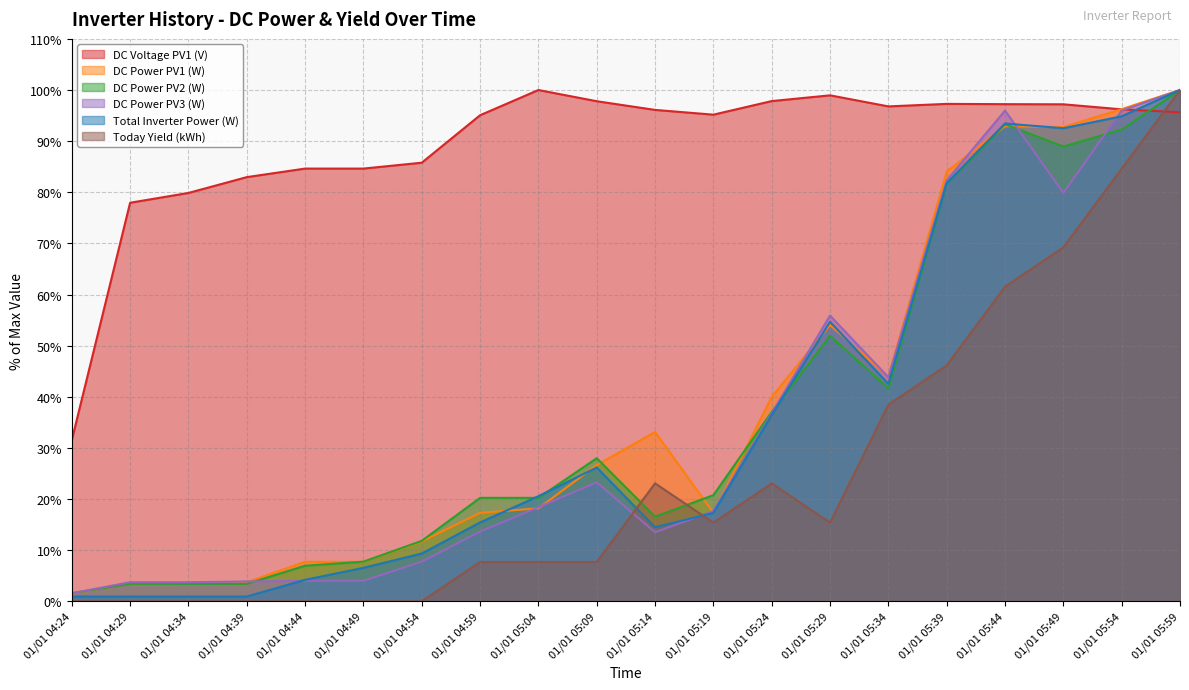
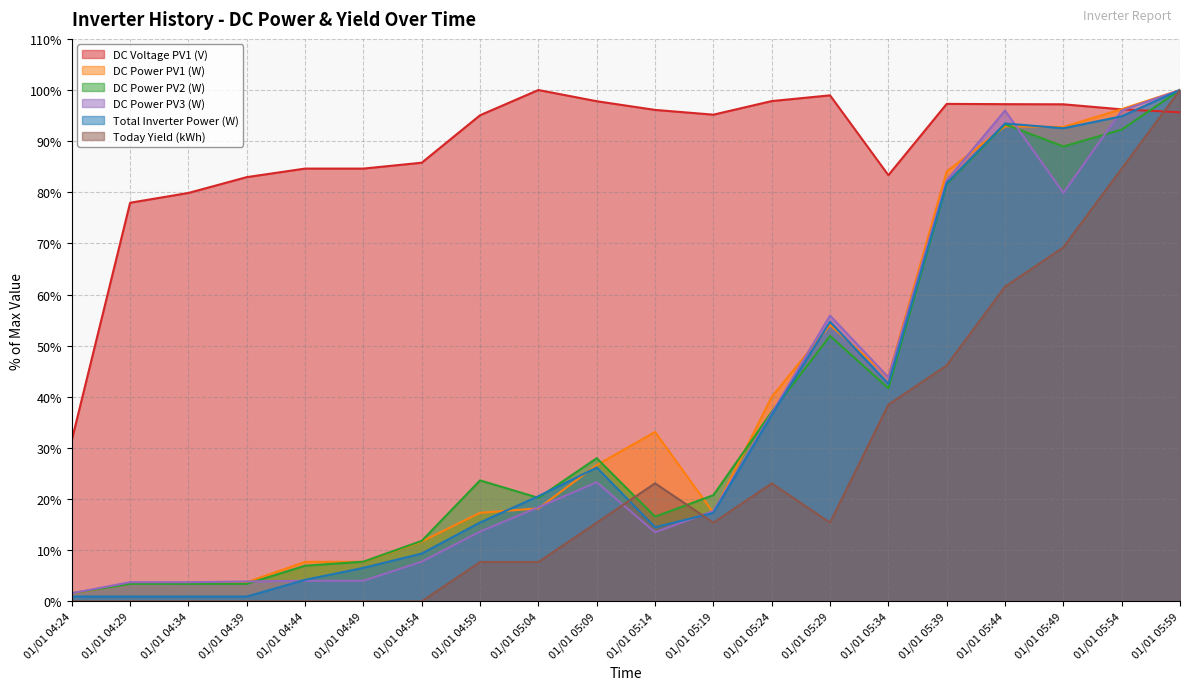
  {
    "DC Voltage PV1 (V)": {
      "01/01 04:24": "32%",
      "01/01 04:29": "78%",
      "01/01 04:34": "80%",
      "01/01 04:39": "83%",
      "01/01 04:44": "85%",
      "01/01 04:49": "85%",
      "01/01 04:54": "86%",
      "01/01 04:59": "95%",
      "01/01 05:04": "100%",
      "01/01 05:09": "98%",
      "01/01 05:14": "96%",
      "01/01 05:19": "95%",
      "01/01 05:24": "98%",
      "01/01 05:29": "99%",
-     "01/01 05:34": "97%",
+     "01/01 05:34": "83%",
      "01/01 05:39": "97%",
      "01/01 05:44": "97%",
      "01/01 05:49": "97%",
      "01/01 05:59": "96%"
    },
    "DC Power PV1 (W)": {
      "01/01 04:44": "8%",
      "01/01 04:59": "17%",
      "01/01 05:14": "33%",
      "01/01 05:24": "40%",
      "01/01 05:29": "54%",
      "01/01 05:39": "84%"
    },
    "DC Power PV2 (W)": {
      "01/01 04:44": "7%",
-     "01/01 04:59": "20%",
+     "01/01 04:59": "24%",
      "01/01 05:09": "28%",
      "01/01 05:14": "17%",
      "01/01 05:19": "21%",
      "01/01 05:29": "52%",
      "01/01 05:34": "42%",
      "01/01 05:49": "89%",
      "01/01 05:54": "92%"
    },
    "DC Power PV3 (W)": {
      "01/01 04:49": "4%",
      "01/01 04:54": "8%",
      "01/01 04:59": "14%",
      "01/01 05:09": "23%",
      "01/01 05:14": "14%",
      "01/01 05:29": "56%",
      "01/01 05:39": "82%",
      "01/01 05:44": "96%",
      "01/01 05:49": "80%"
    },
    "Total Inverter Power (W)": {
      "01/01 04:24": "1%",
      "01/01 04:29": "1%",
      "01/01 04:34": "1%",
      "01/01 04:39": "1%",
      "01/01 04:49": "7%",
      "01/01 04:54": "9%",
      "01/01 04:59": "15%",
      "01/01 05:14": "14%",
      "01/01 05:29": "55%",
      "01/01 05:34": "43%",
      "01/01 05:54": "95%"
    },
    "Today Yield (kWh)": {
      "01/01 04:24": "0%",
      "01/01 04:29": "0%",
      "01/01 04:34": "0%",
      "01/01 04:39": "0%",
      "01/01 04:44": "0%",
      "01/01 04:49": "0%",
      "01/01 04:54": "0%",
      "01/01 04:59": "8%",
      "01/01 05:04": "8%",
-     "01/01 05:09": "8%",
+     "01/01 05:09": "15%",
      "01/01 05:14": "23%",
      "01/01 05:19": "15%",
      "01/01 05:24": "23%",
      "01/01 05:29": "15%",
      "01/01 05:34": "38%",
      "01/01 05:39": "46%",
      "01/01 05:44": "62%",
      "01/01 05:49": "69%",
      "01/01 05:54": "85%"
    }
  }
